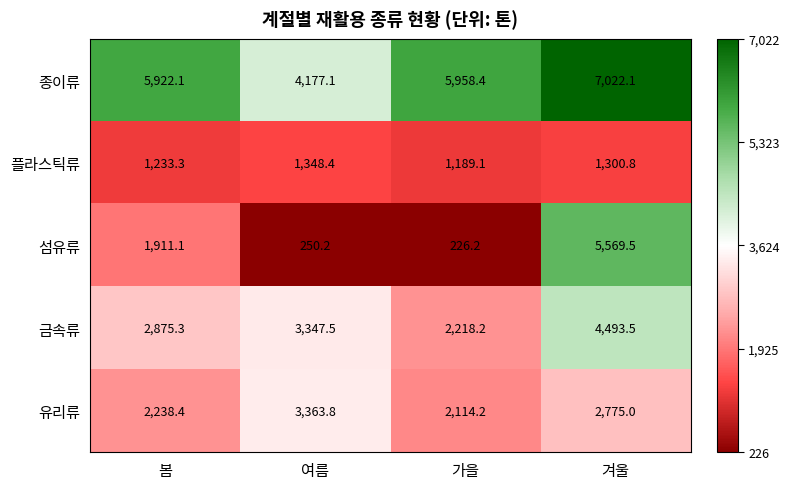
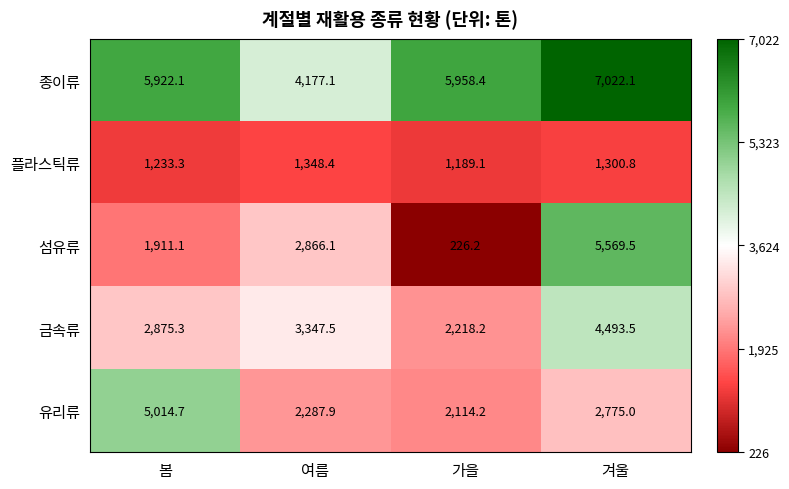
  {
    "종이류": {
      "봄": "5,922.1",
      "여름": "4,177.1",
      "가을": "5,958.4",
      "겨울": "7,022.1"
    },
    "플라스틱류": {
      "봄": "1,233.3",
      "여름": "1,348.4",
      "가을": "1,189.1",
      "겨울": "1,300.8"
    },
    "섬유류": {
      "봄": "1,911.1",
-     "여름": "250.2",
+     "여름": "2,866.1",
      "가을": "226.2",
      "겨울": "5,569.5"
    },
    "금속류": {
      "봄": "2,875.3",
      "여름": "3,347.5",
      "가을": "2,218.2",
      "겨울": "4,493.5"
    },
    "유리류": {
-     "봄": "2,238.4",
-     "여름": "3,363.8",
+     "봄": "5,014.7",
+     "여름": "2,287.9",
      "가을": "2,114.2",
      "겨울": "2,775.0"
    }
  }
